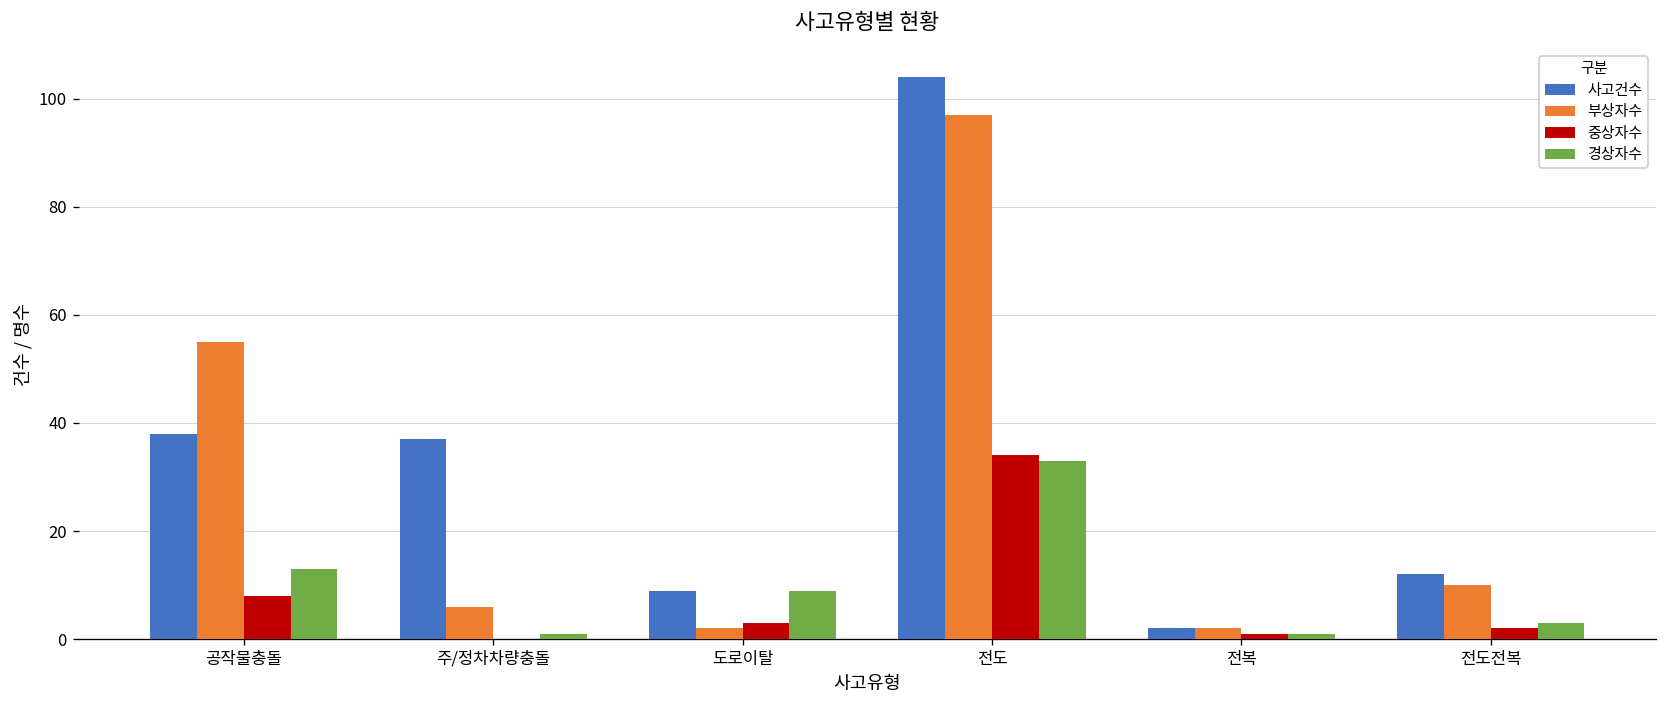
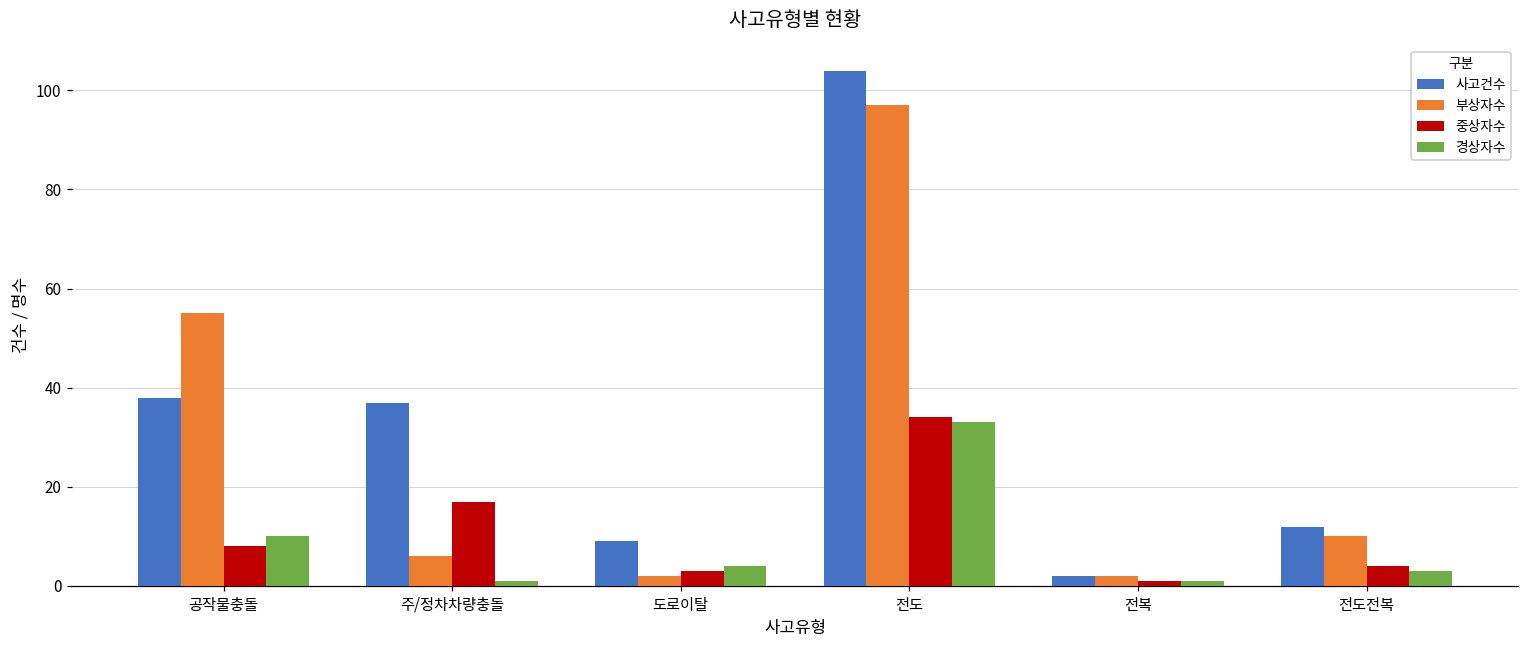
  {
    "사고건수": {
      "공작물충돌": 38,
      "주/정차차량충돌": 37,
      "도로이탈": 9,
      "전도": 104,
      "전복": 2,
      "전도전복": 12
    },
    "부상자수": {
      "공작물충돌": 55,
      "주/정차차량충돌": 6,
      "도로이탈": 2,
      "전도": 97,
      "전복": 2,
      "전도전복": 10
    },
    "중상자수": {
      "공작물충돌": 8,
-     "주/정차차량충돌": 0,
+     "주/정차차량충돌": 17,
      "도로이탈": 3,
      "전도": 34,
      "전복": 1,
-     "전도전복": 2
+     "전도전복": 4
    },
    "경상자수": {
-     "공작물충돌": 13,
+     "공작물충돌": 10,
      "주/정차차량충돌": 1,
-     "도로이탈": 9,
+     "도로이탈": 4,
      "전도": 33,
      "전복": 1,
      "전도전복": 3
    }
  }
